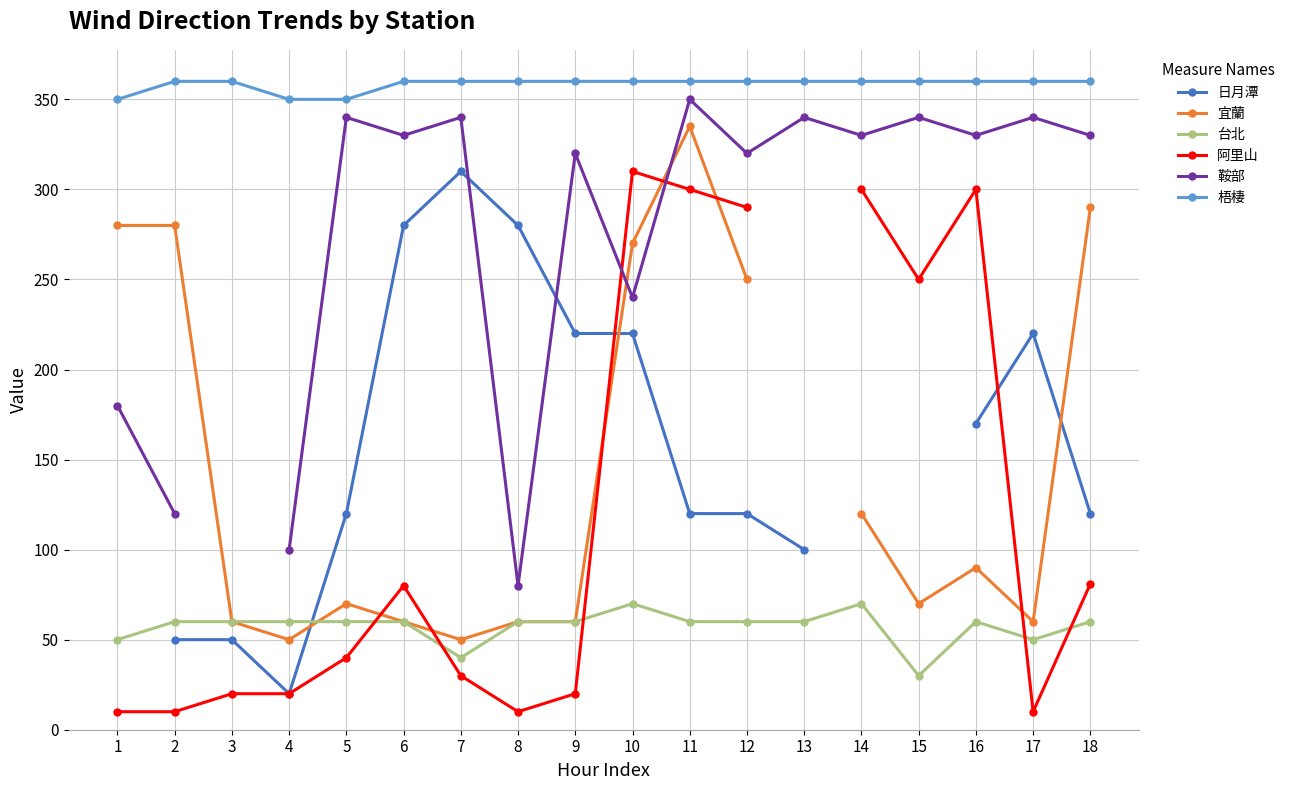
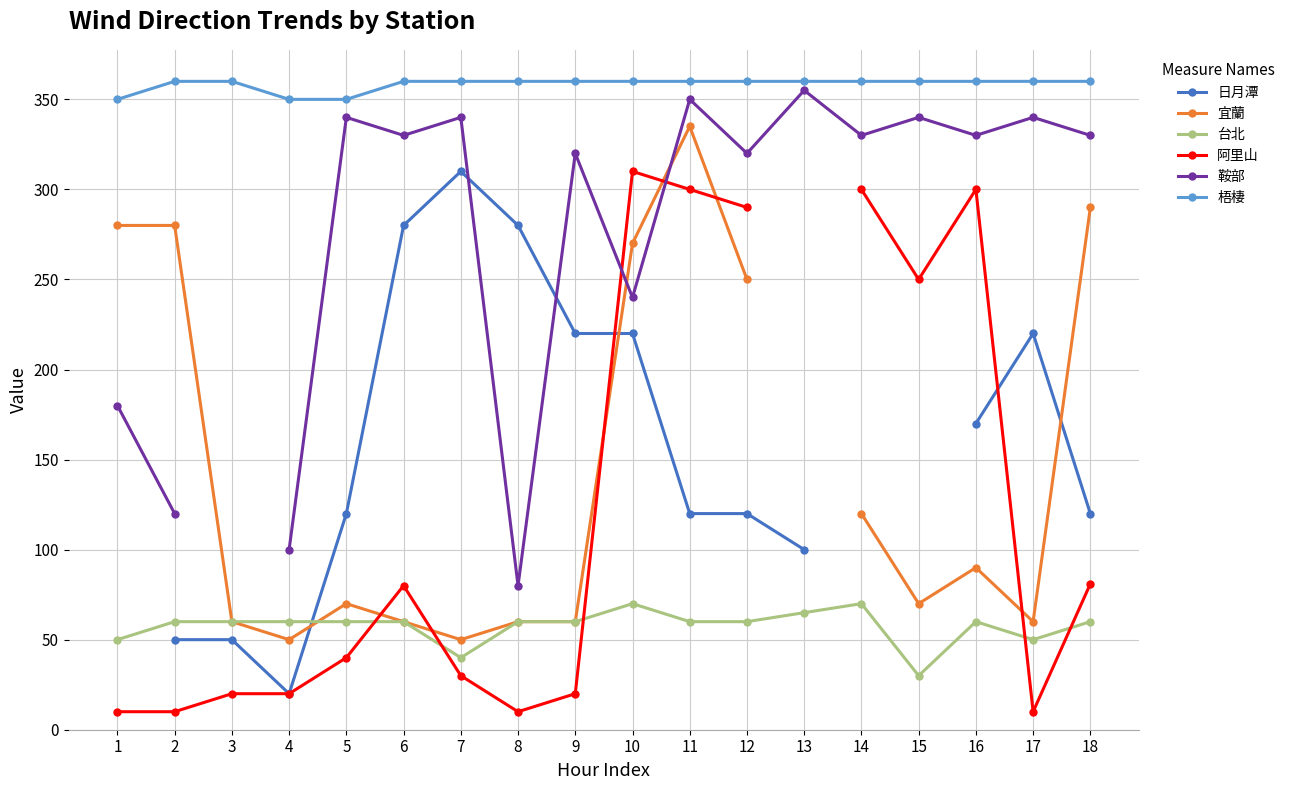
  {
    "宜蘭": {
      "1": 280,
      "2": 280,
      "4": 50,
      "5": 70,
      "7": 50,
      "10": 270,
      "11": 335,
      "12": 250,
      "14": 120,
      "15": 70,
      "16": 90,
      "17": 60,
      "18": 290
    },
    "台北": {
      "1": 50,
      "2": 60,
      "4": 60,
      "5": 60,
      "7": 40,
      "10": 70,
      "11": 60,
      "12": 60,
-     "13": 60,
+     "13": 65,
      "14": 70,
      "15": 30,
      "16": 60,
      "17": 50,
      "18": 60
    },
    "阿里山": {
      "1": 10,
      "2": 10,
      "3": 20,
      "5": 40,
      "6": 80,
      "7": 30,
      "8": 10,
      "9": 20,
      "10": 310,
      "11": 300,
      "12": 290,
      "14": 300,
      "15": 250,
      "16": 300,
      "17": 10,
      "18": 81
    },
    "鞍部": {
      "1": 180,
      "2": 120,
      "4": 100,
      "5": 340,
      "6": 330,
      "7": 340,
      "8": 80,
      "9": 320,
      "10": 240,
      "11": 350,
      "12": 320,
-     "13": 340,
+     "13": 355,
      "14": 330,
      "15": 340,
      "16": 330,
      "17": 340,
      "18": 330
    }
  }
